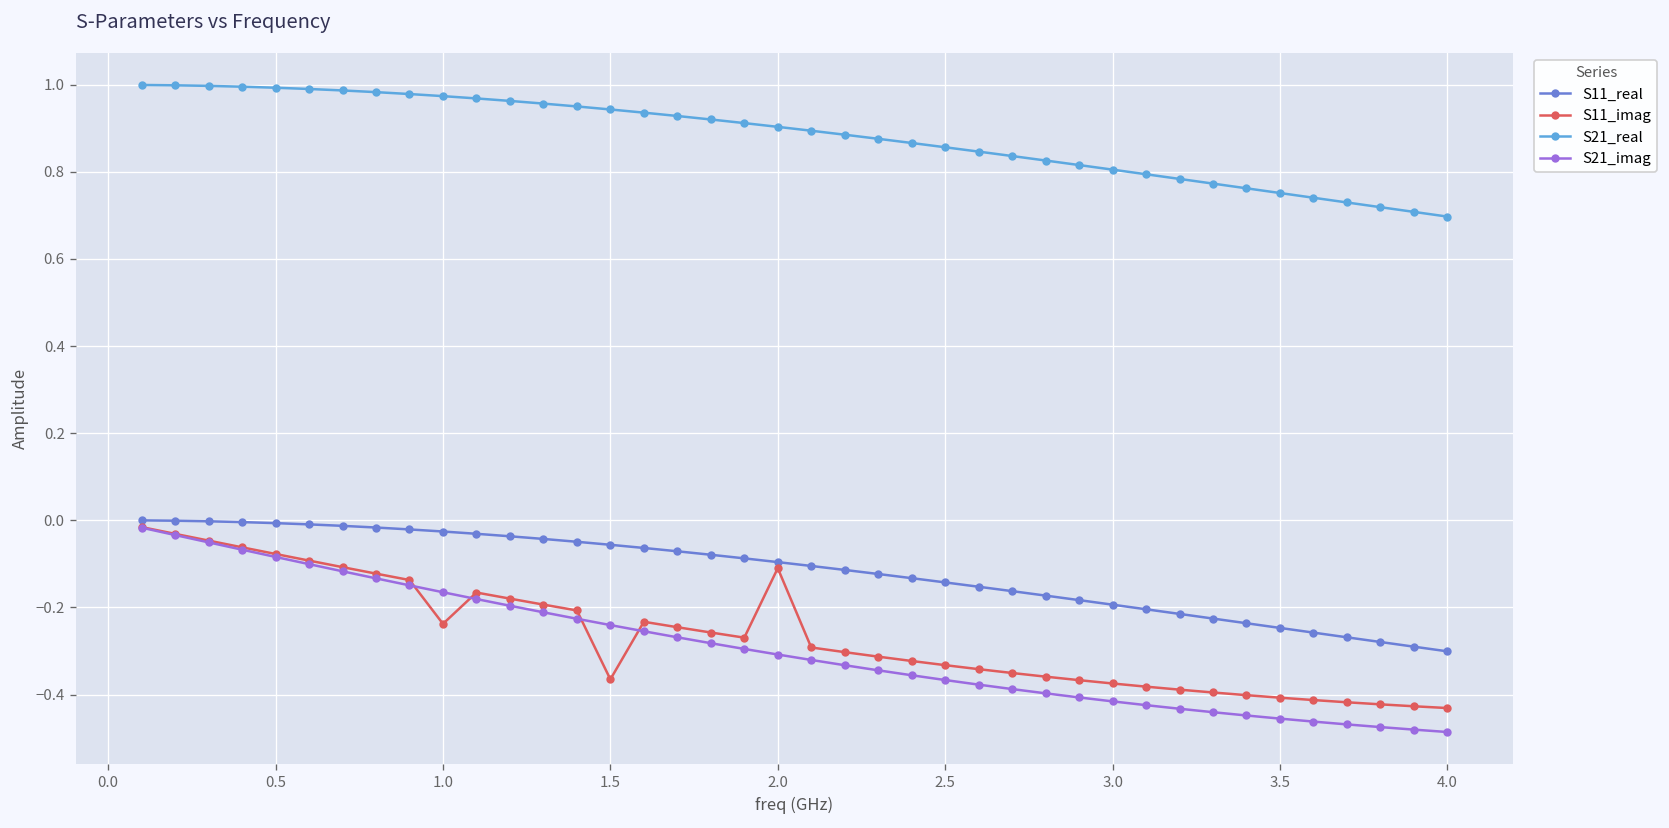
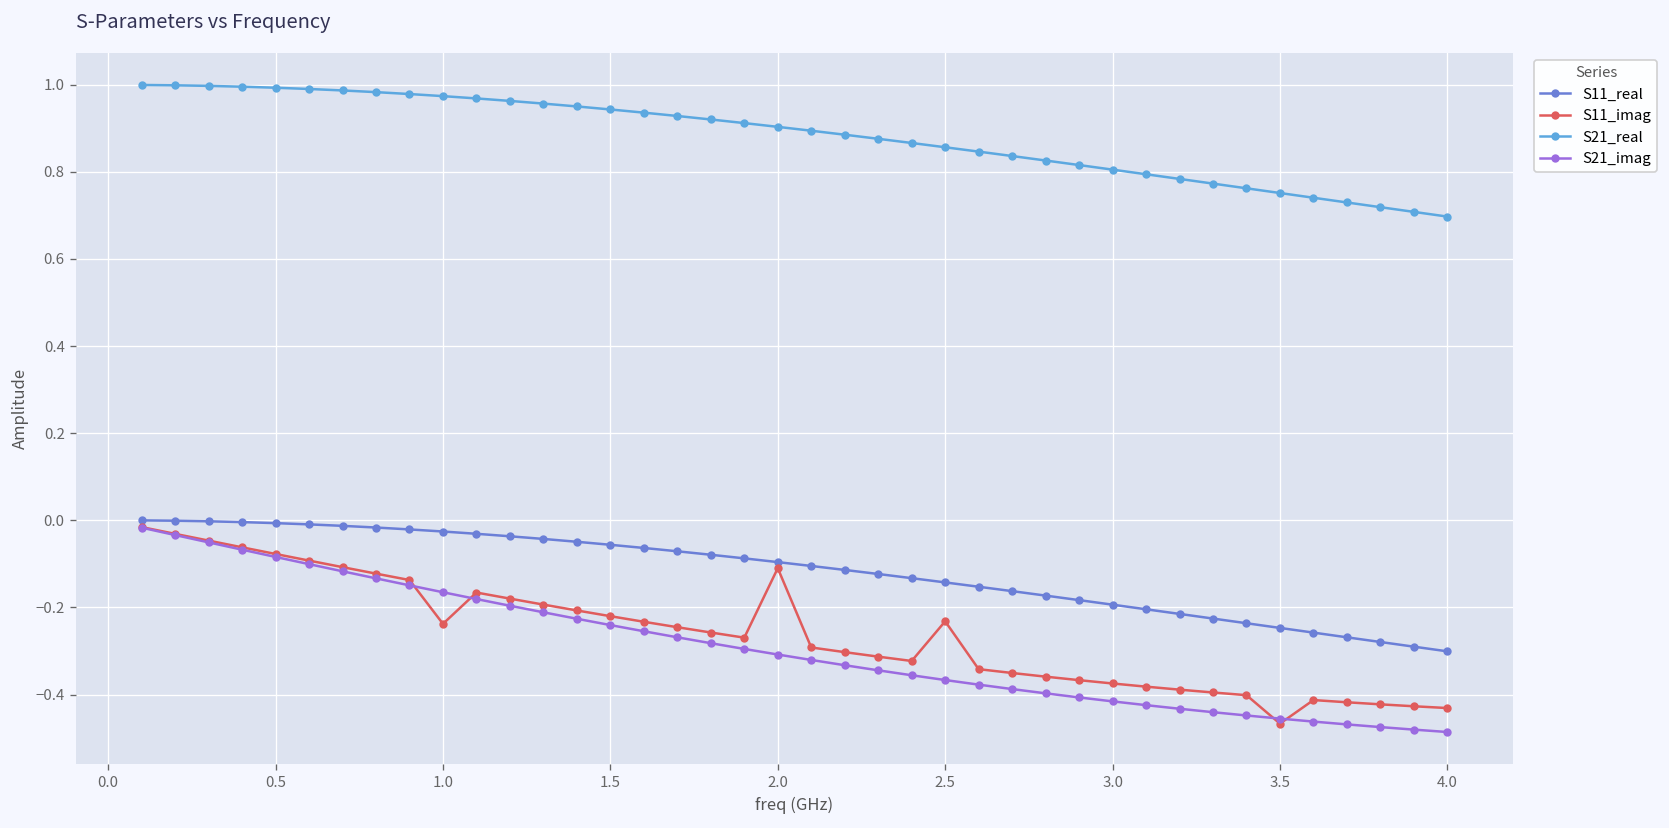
  {
    "S11_imag": {
      "1.0": -0.24,
-     "1.5": -0.37,
+     "1.5": -0.22,
      "2.0": -0.11,
-     "2.5": -0.33,
+     "2.5": -0.23,
      "3.0": -0.37,
-     "3.5": -0.41,
+     "3.5": -0.47,
      "4.0": -0.43
    }
  }
